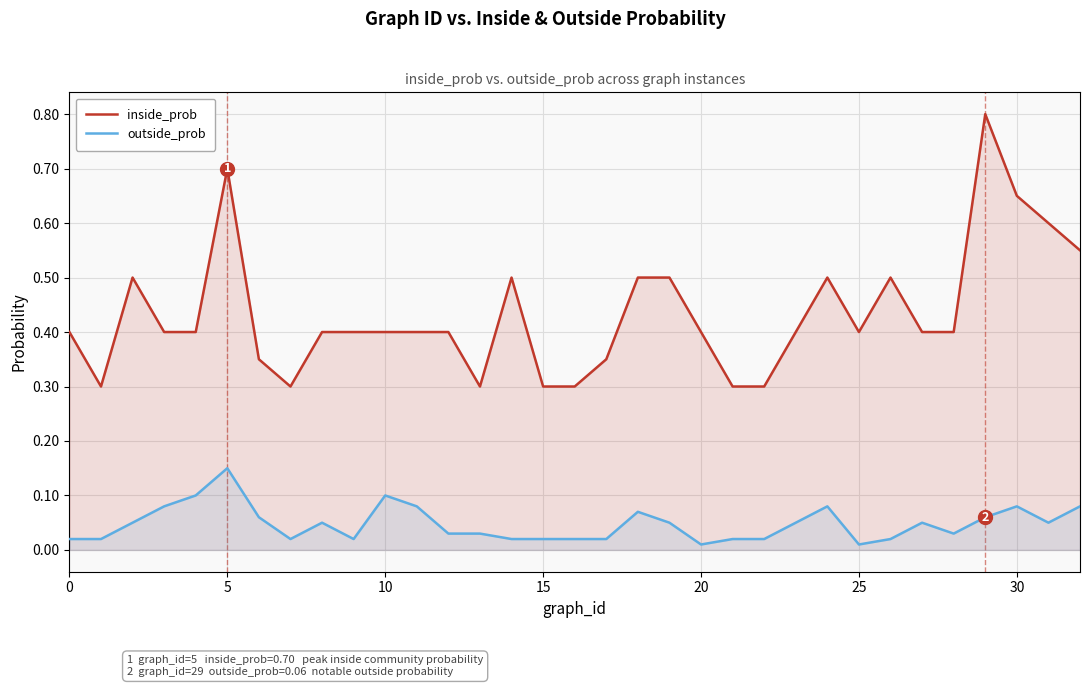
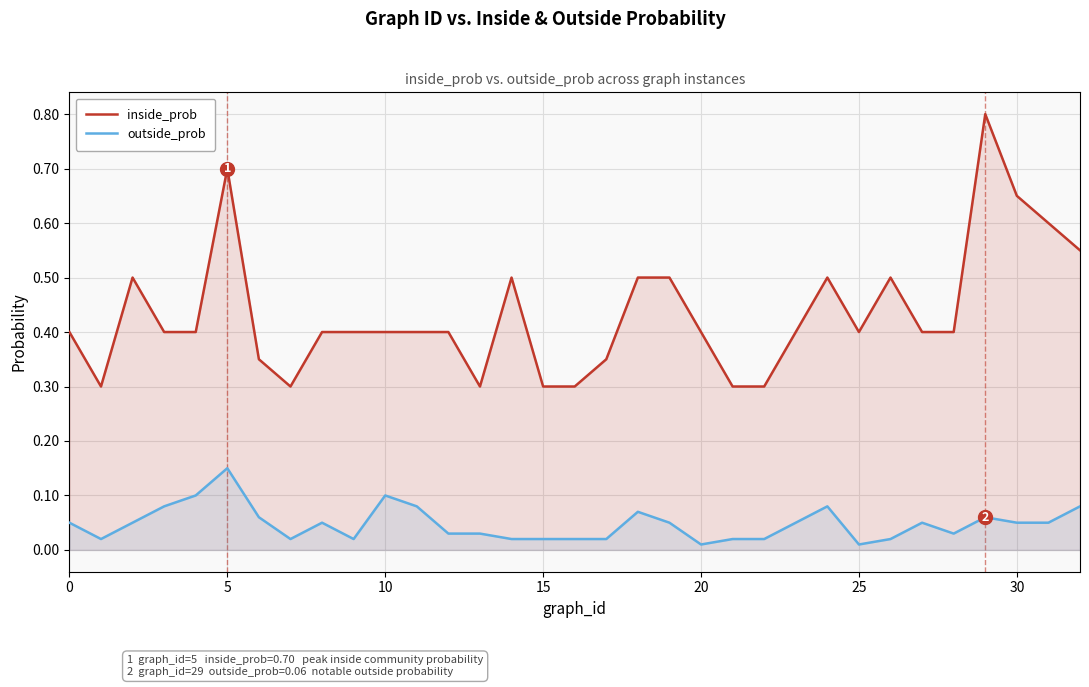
  {
    "outside_prob": {
-     "0": 0.02,
+     "0": 0.05,
      "5": 0.15,
      "10": 0.10,
      "15": 0.02,
      "20": 0.01,
      "25": 0.01,
-     "30": 0.08
+     "30": 0.05
    }
  }
